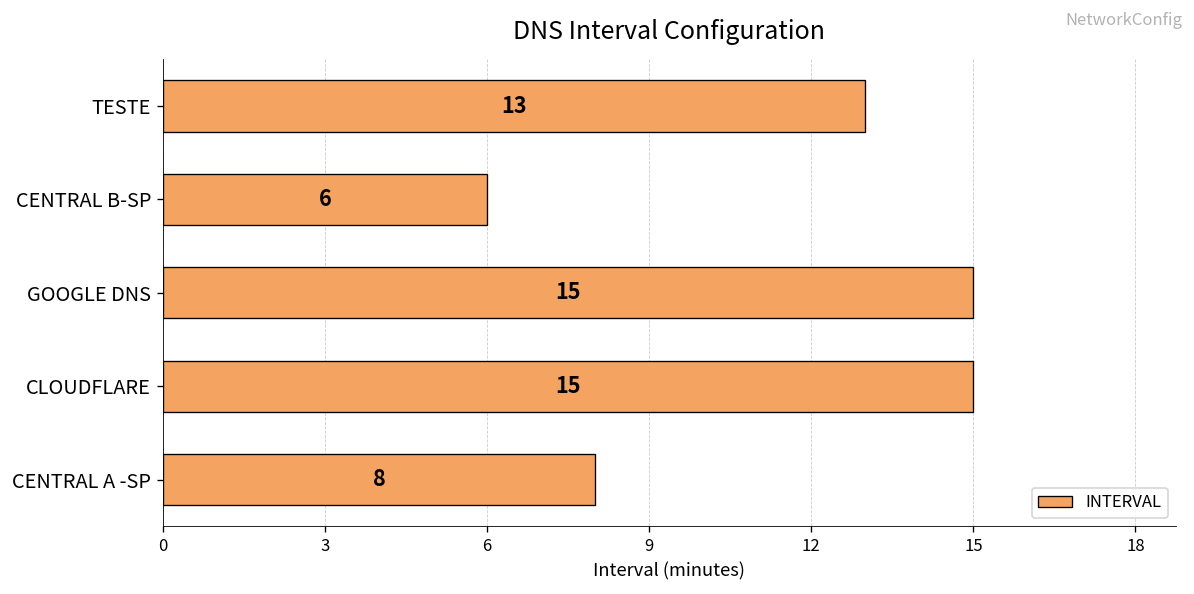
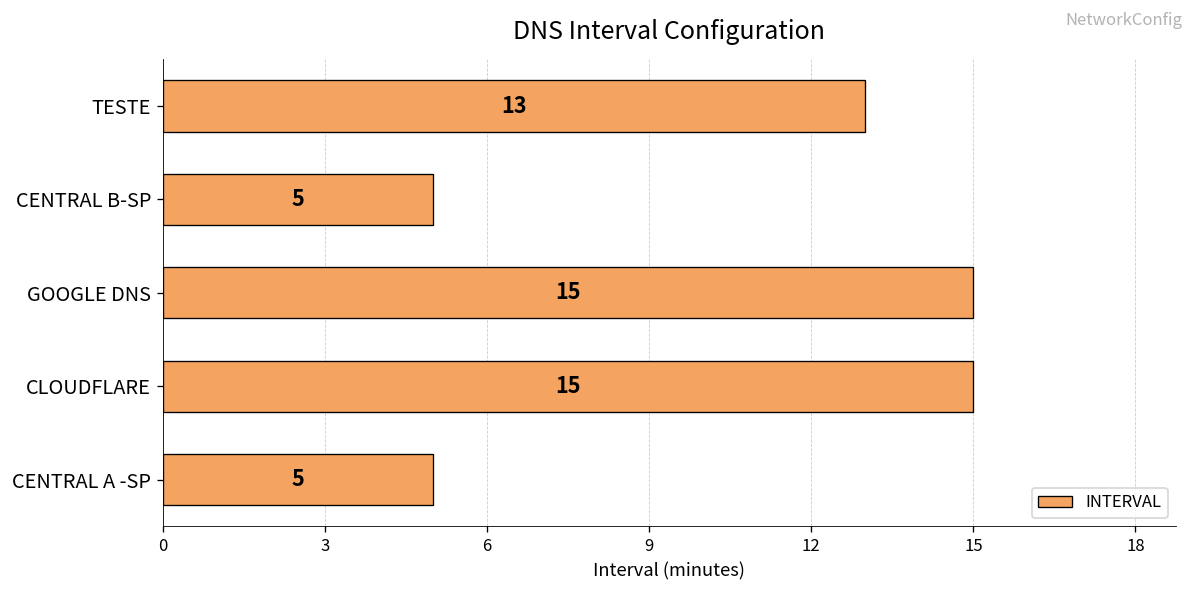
  {
    "TESTE": 13,
-   "CENTRAL B-SP": 6,
+   "CENTRAL B-SP": 5,
    "GOOGLE DNS": 15,
    "CLOUDFLARE": 15,
-   "CENTRAL A -SP": 8
+   "CENTRAL A -SP": 5
  }
